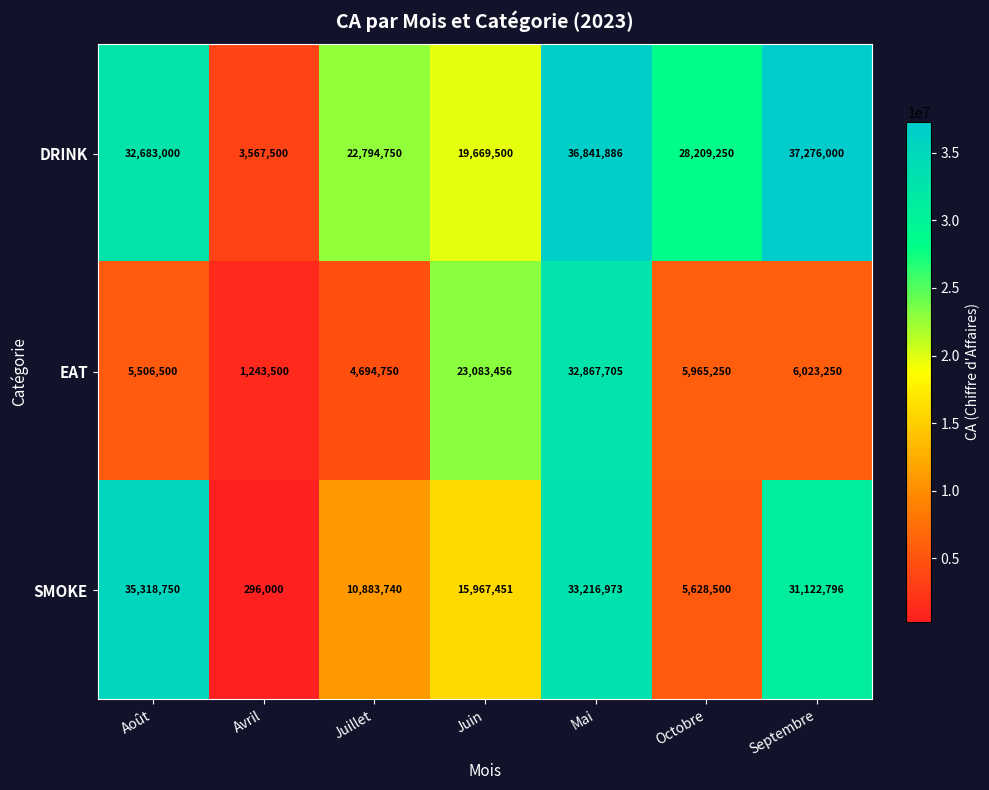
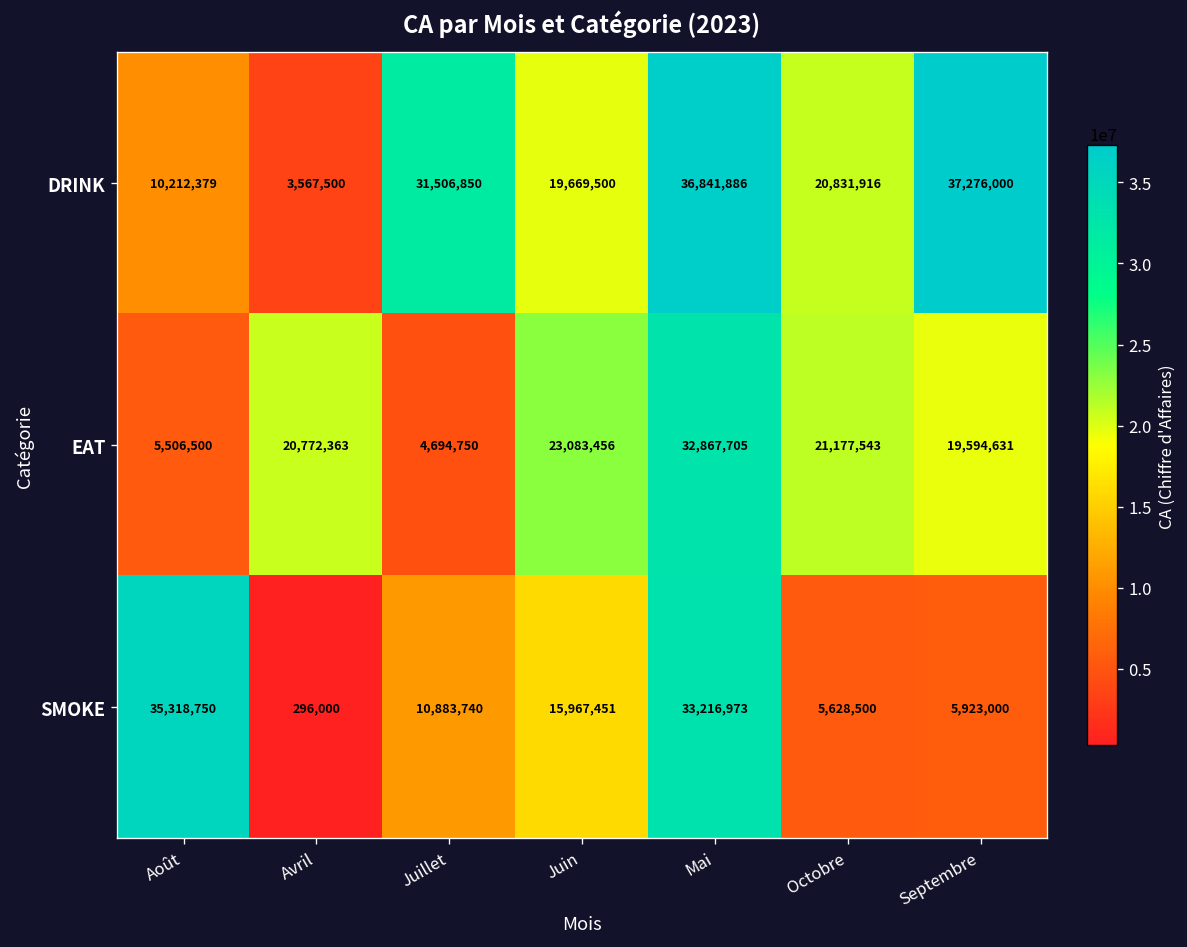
  {
    "DRINK": {
-     "Août": "32,683,000",
+     "Août": "10,212,379",
      "Avril": "3,567,500",
-     "Juillet": "22,794,750",
+     "Juillet": "31,506,850",
      "Juin": "19,669,500",
      "Mai": "36,841,886",
-     "Octobre": "28,209,250",
+     "Octobre": "20,831,916",
      "Septembre": "37,276,000"
    },
    "EAT": {
      "Août": "5,506,500",
-     "Avril": "1,243,500",
+     "Avril": "20,772,363",
      "Juillet": "4,694,750",
      "Juin": "23,083,456",
      "Mai": "32,867,705",
-     "Octobre": "5,965,250",
-     "Septembre": "6,023,250"
+     "Octobre": "21,177,543",
+     "Septembre": "19,594,631"
    },
    "SMOKE": {
      "Août": "35,318,750",
      "Avril": "296,000",
      "Juillet": "10,883,740",
      "Juin": "15,967,451",
      "Mai": "33,216,973",
      "Octobre": "5,628,500",
-     "Septembre": "31,122,796"
+     "Septembre": "5,923,000"
    }
  }
